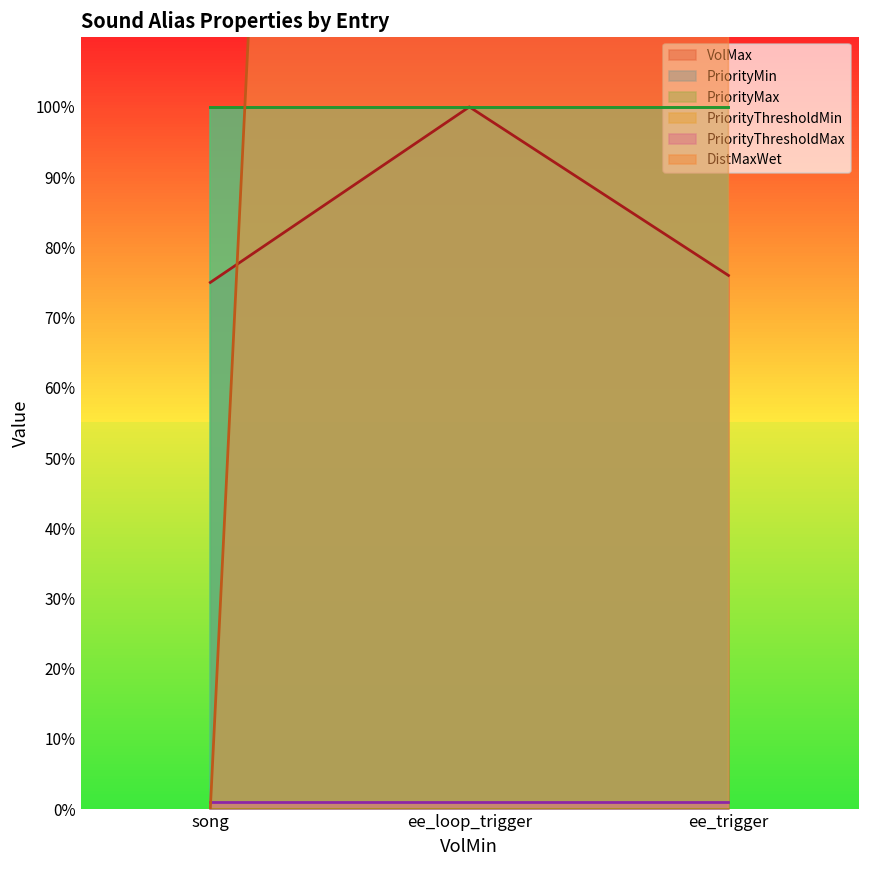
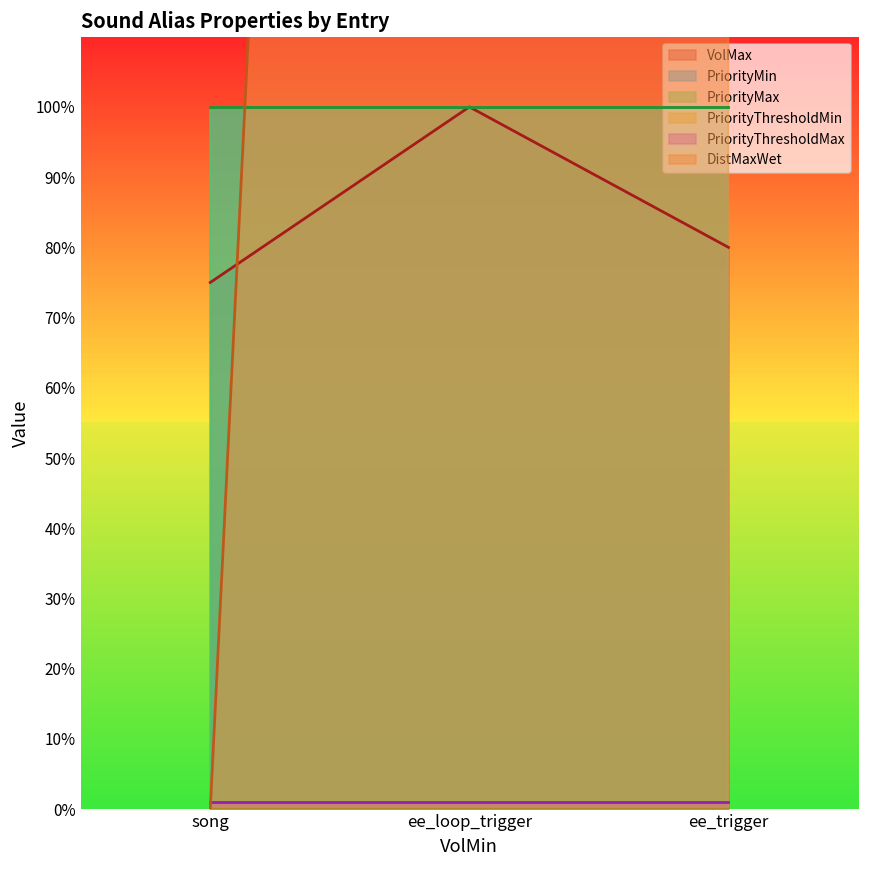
  {
    "VolMax": {
      "song": "75%",
-     "ee_trigger": "76%"
+     "ee_trigger": "80%"
    },
    "PriorityMax": {
      "song": "100%"
    },
    "PriorityThresholdMax": {
      "song": "1%",
      "ee_loop_trigger": "1%",
      "ee_trigger": "1%"
    }
  }
